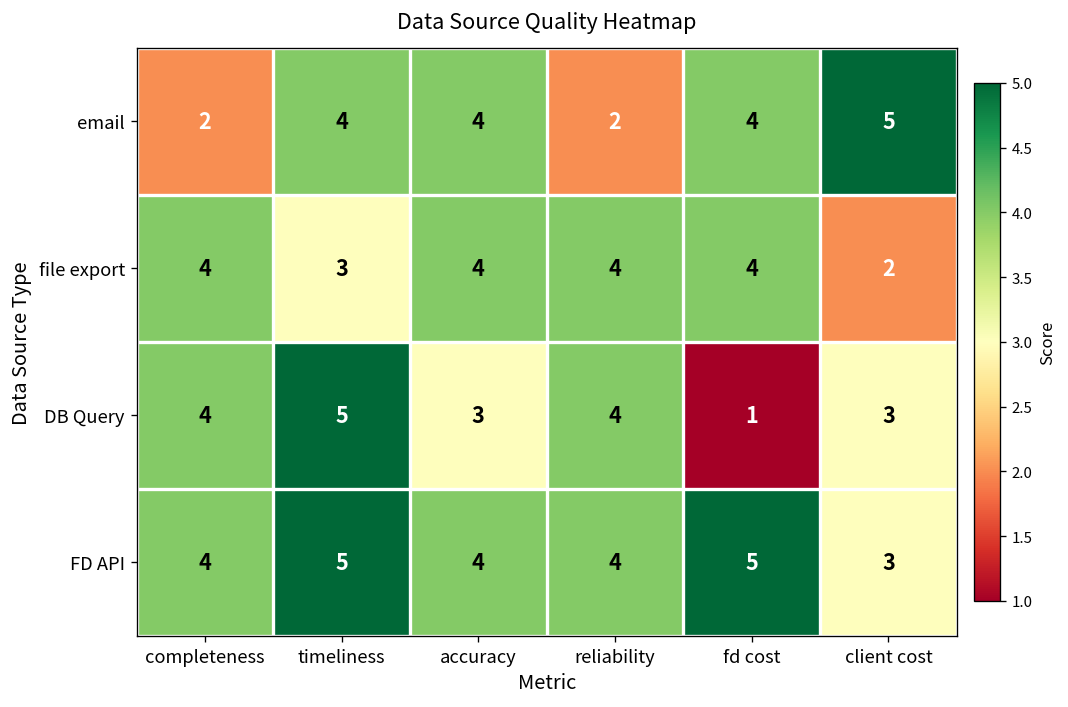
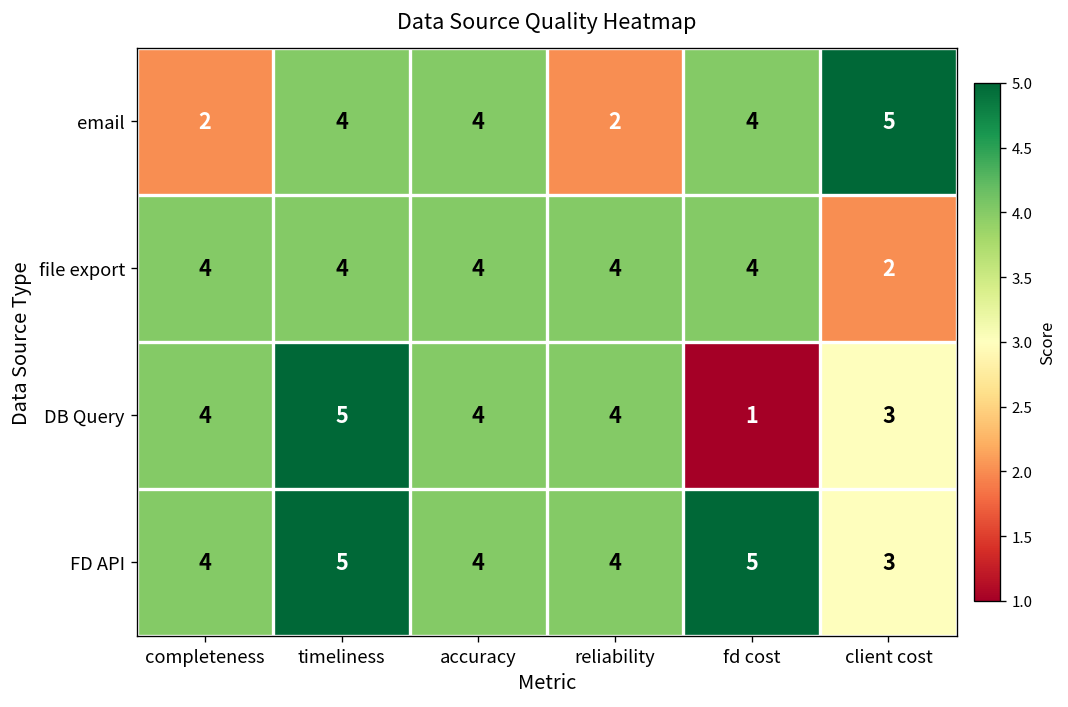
  {
    "email": {
      "completeness": 2,
      "timeliness": 4,
      "accuracy": 4,
      "reliability": 2,
      "fd cost": 4,
      "client cost": 5
    },
    "file export": {
      "completeness": 4,
-     "timeliness": 3,
+     "timeliness": 4,
      "accuracy": 4,
      "reliability": 4,
      "fd cost": 4,
      "client cost": 2
    },
    "DB Query": {
      "completeness": 4,
      "timeliness": 5,
-     "accuracy": 3,
+     "accuracy": 4,
      "reliability": 4,
      "fd cost": 1,
      "client cost": 3
    },
    "FD API": {
      "completeness": 4,
      "timeliness": 5,
      "accuracy": 4,
      "reliability": 4,
      "fd cost": 5,
      "client cost": 3
    }
  }
